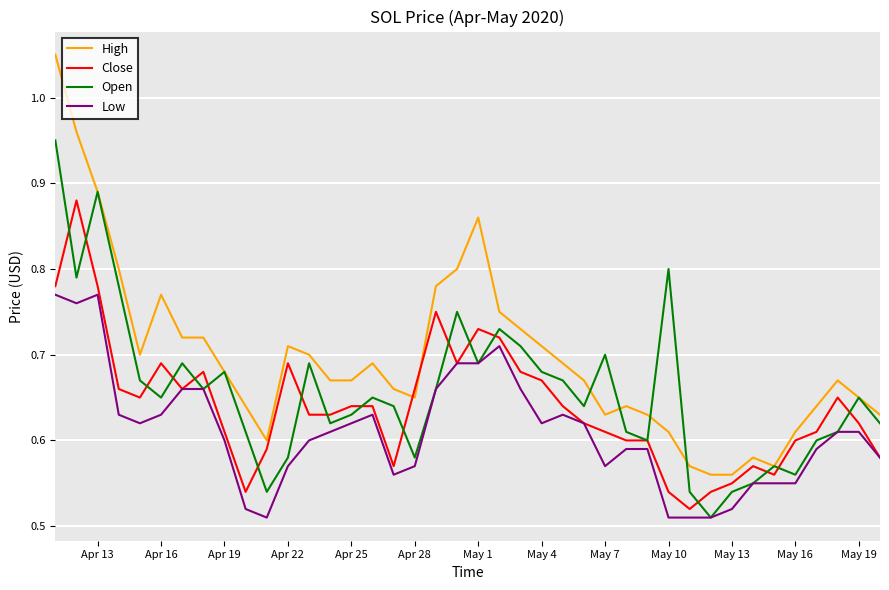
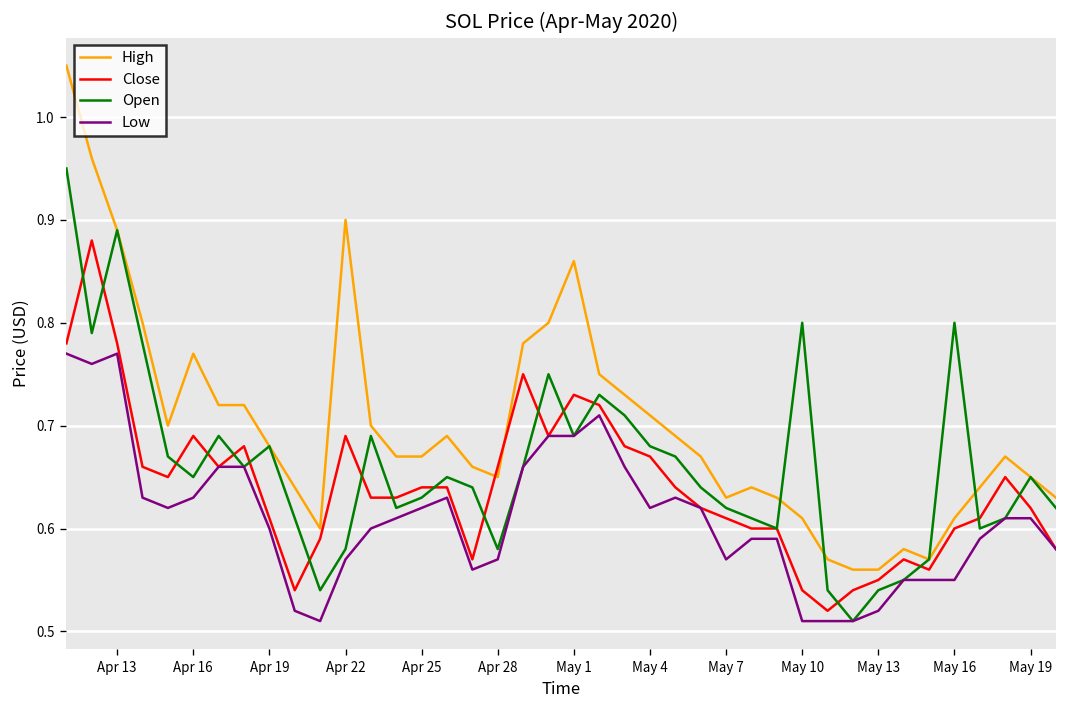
  {
    "High": {
      "Apr 16": 0.77,
-     "Apr 22": 0.71,
+     "Apr 22": 0.90,
      "Apr 25": 0.67,
      "Apr 28": 0.65,
      "May 1": 0.86,
      "May 4": 0.71,
      "May 7": 0.63,
      "May 10": 0.61,
      "May 13": 0.56,
      "May 16": 0.61
    },
    "Close": {
      "Apr 13": 0.78,
      "Apr 16": 0.69,
      "Apr 19": 0.61,
      "Apr 22": 0.69,
      "Apr 25": 0.64,
      "Apr 28": 0.66,
      "May 1": 0.73,
      "May 4": 0.67,
      "May 7": 0.61,
      "May 10": 0.54,
      "May 13": 0.55,
      "May 16": 0.60,
      "May 19": 0.62
    },
    "Open": {
      "Apr 16": 0.65,
      "Apr 22": 0.58,
      "Apr 25": 0.63,
      "Apr 28": 0.58,
      "May 4": 0.68,
-     "May 7": 0.70,
+     "May 7": 0.62,
      "May 10": 0.80,
      "May 13": 0.54,
-     "May 16": 0.56
+     "May 16": 0.80
    },
    "Low": {
      "Apr 13": 0.77,
      "Apr 16": 0.63,
      "Apr 19": 0.60,
      "Apr 22": 0.57,
      "Apr 25": 0.62,
      "Apr 28": 0.57,
      "May 4": 0.62,
      "May 7": 0.57,
      "May 10": 0.51,
      "May 13": 0.52,
      "May 16": 0.55,
      "May 19": 0.61
    }
  }
